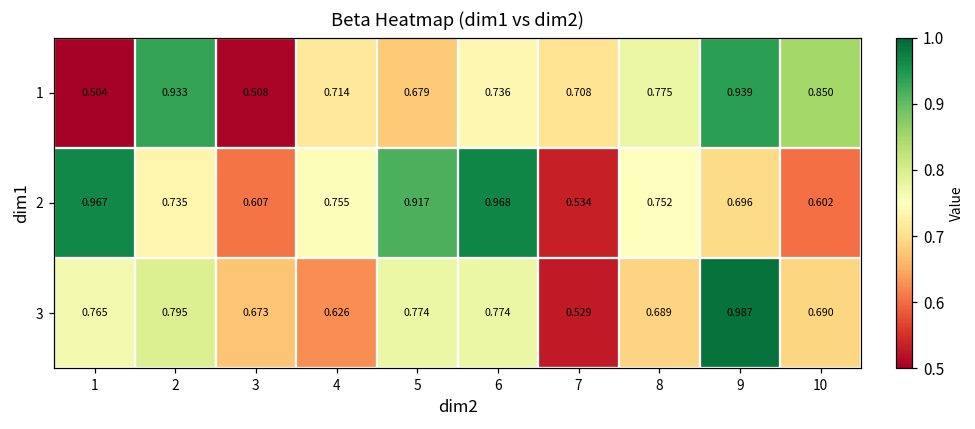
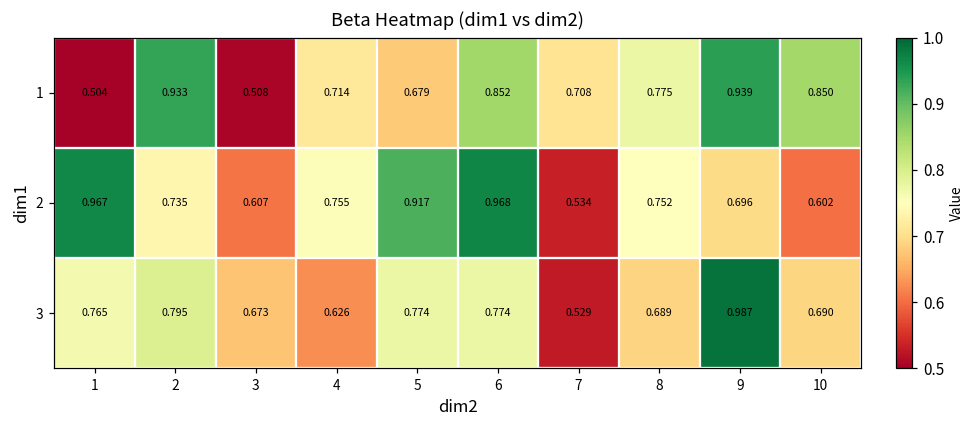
  {
    "1": {
      "1": 0.504,
      "2": 0.933,
      "3": 0.508,
      "4": 0.714,
      "5": 0.679,
-     "6": 0.736,
+     "6": 0.852,
      "7": 0.708,
      "8": 0.775,
      "9": 0.939,
      "10": 0.850
    },
    "2": {
      "1": 0.967,
      "2": 0.735,
      "3": 0.607,
      "4": 0.755,
      "5": 0.917,
      "6": 0.968,
      "7": 0.534,
      "8": 0.752,
      "9": 0.696,
      "10": 0.602
    },
    "3": {
      "1": 0.765,
      "2": 0.795,
      "3": 0.673,
      "4": 0.626,
      "5": 0.774,
      "6": 0.774,
      "7": 0.529,
      "8": 0.689,
      "9": 0.987,
      "10": 0.690
    }
  }
